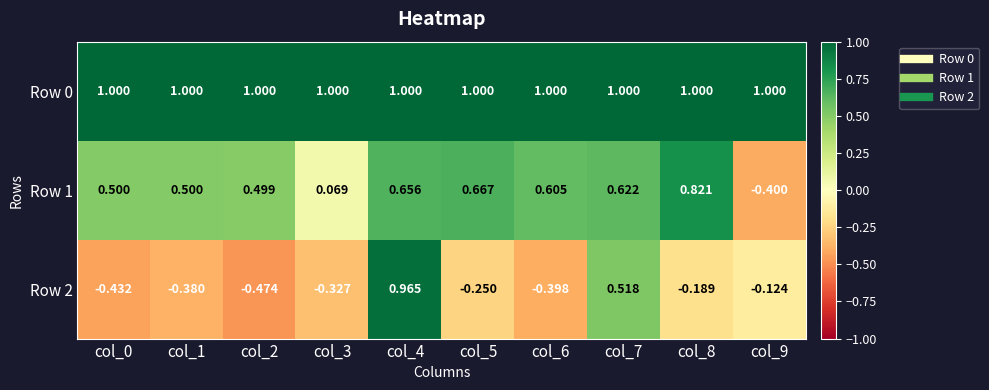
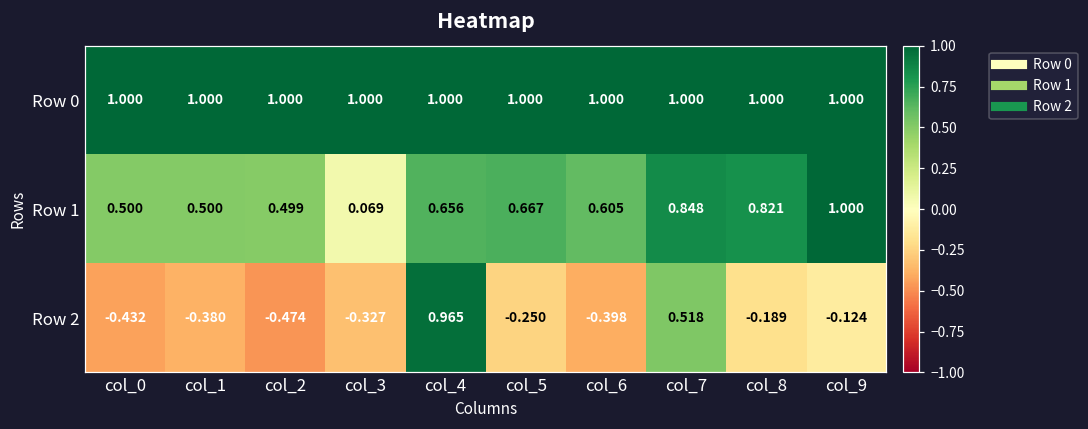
  {
    "Row 0": {
      "col_0": 1.000,
      "col_1": 1.000,
      "col_2": 1.000,
      "col_3": 1.000,
      "col_4": 1.000,
      "col_5": 1.000,
      "col_6": 1.000,
      "col_7": 1.000,
      "col_8": 1.000,
      "col_9": 1.000
    },
    "Row 1": {
      "col_0": 0.500,
      "col_1": 0.500,
      "col_2": 0.499,
      "col_3": 0.069,
      "col_4": 0.656,
      "col_5": 0.667,
      "col_6": 0.605,
-     "col_7": 0.622,
+     "col_7": 0.848,
      "col_8": 0.821,
-     "col_9": -0.400
+     "col_9": 1.000
    },
    "Row 2": {
      "col_0": -0.432,
      "col_1": -0.380,
      "col_2": -0.474,
      "col_3": -0.327,
      "col_4": 0.965,
      "col_5": -0.250,
      "col_6": -0.398,
      "col_7": 0.518,
      "col_8": -0.189,
      "col_9": -0.124
    }
  }
